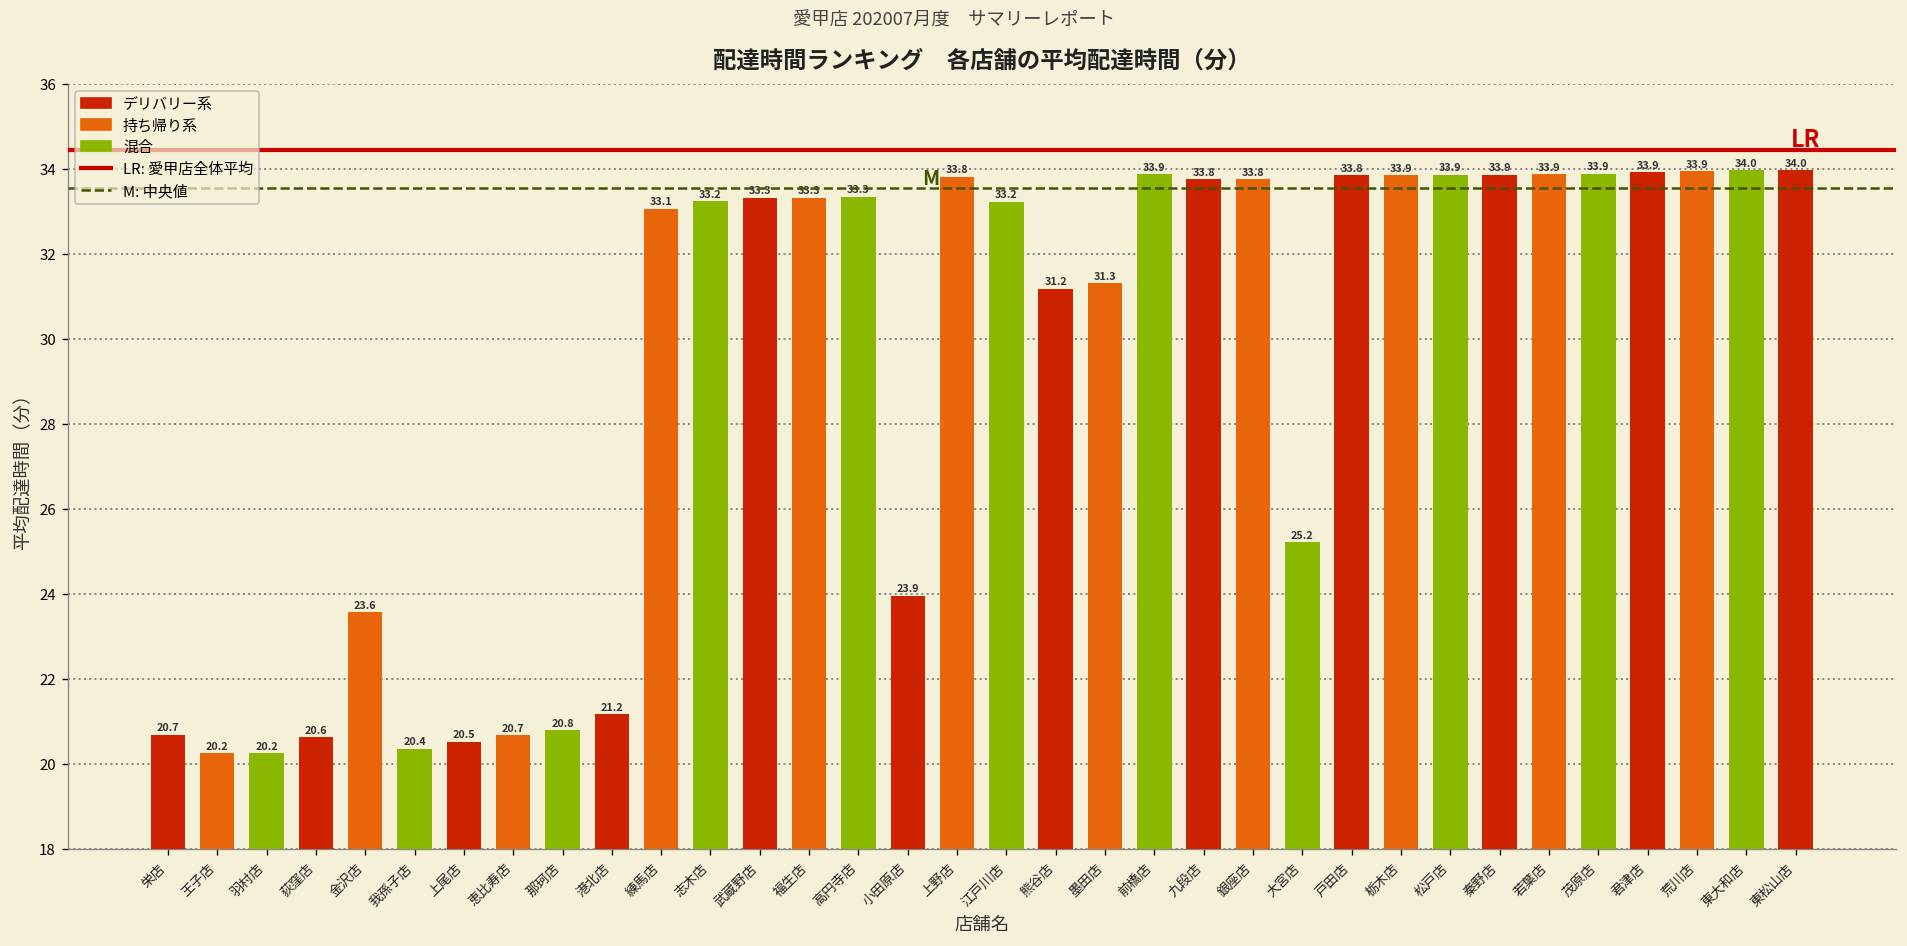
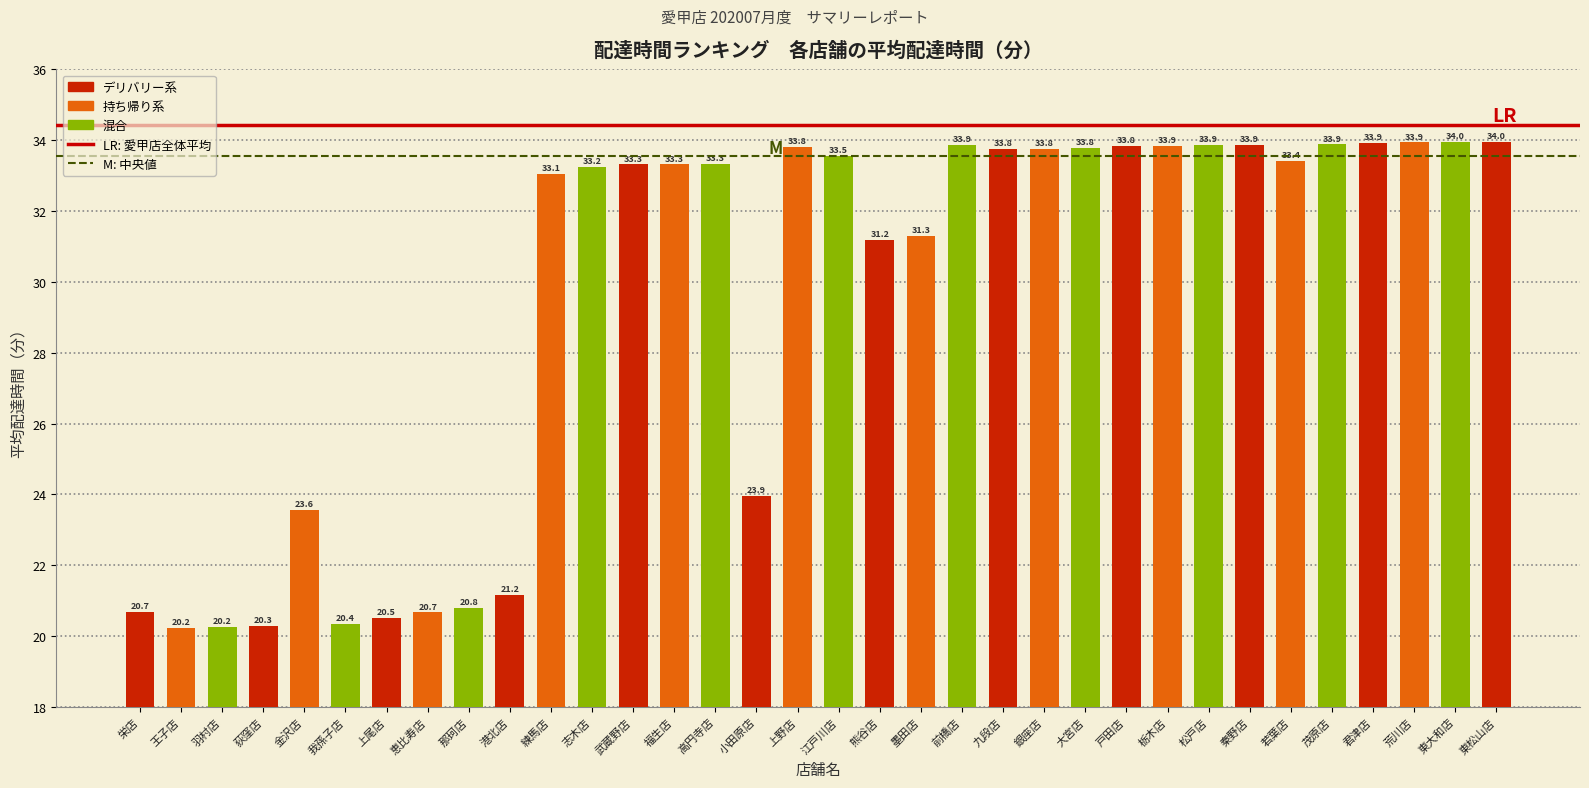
  {
    "栄店": 20.7,
    "王子店": 20.2,
    "羽村店": 20.2,
-   "荻窪店": 20.6,
+   "荻窪店": 20.3,
    "金沢店": 23.6,
    "我孫子店": 20.4,
    "上尾店": 20.5,
    "恵比寿店": 20.7,
    "那珂店": 20.8,
    "港北店": 21.2,
    "練馬店": 33.1,
    "志木店": 33.2,
    "武蔵野店": 33.3,
    "福生店": 33.3,
    "高円寺店": 33.3,
    "小田原店": 23.9,
    "上野店": 33.8,
-   "江戸川店": 33.2,
+   "江戸川店": 33.5,
    "熊谷店": 31.2,
    "墨田店": 31.3,
    "前橋店": 33.9,
    "九段店": 33.8,
    "銀座店": 33.8,
-   "大宮店": 25.2,
+   "大宮店": 33.8,
    "戸田店": 33.8,
    "栃木店": 33.9,
    "松戸店": 33.9,
    "秦野店": 33.9,
-   "若葉店": 33.9,
+   "若葉店": 33.4,
    "茂原店": 33.9,
    "君津店": 33.9,
    "荒川店": 33.9,
    "東大和店": 34.0,
    "東松山店": 34.0
  }
